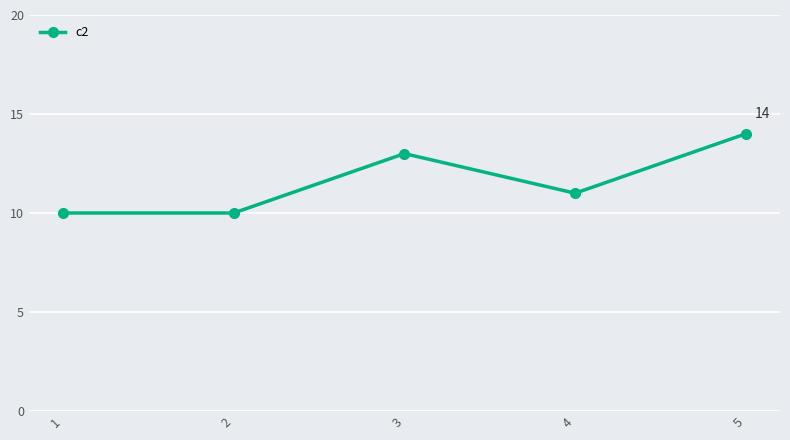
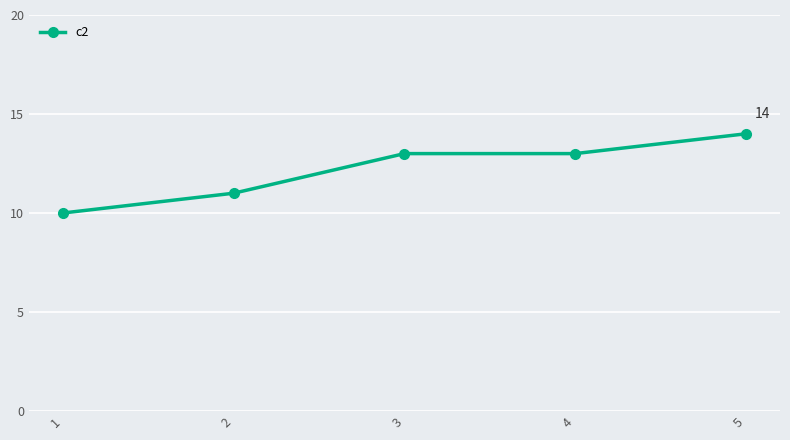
  {
    "1": 10,
-   "2": 10,
+   "2": 11,
    "3": 13,
-   "4": 11
+   "4": 13
  }
